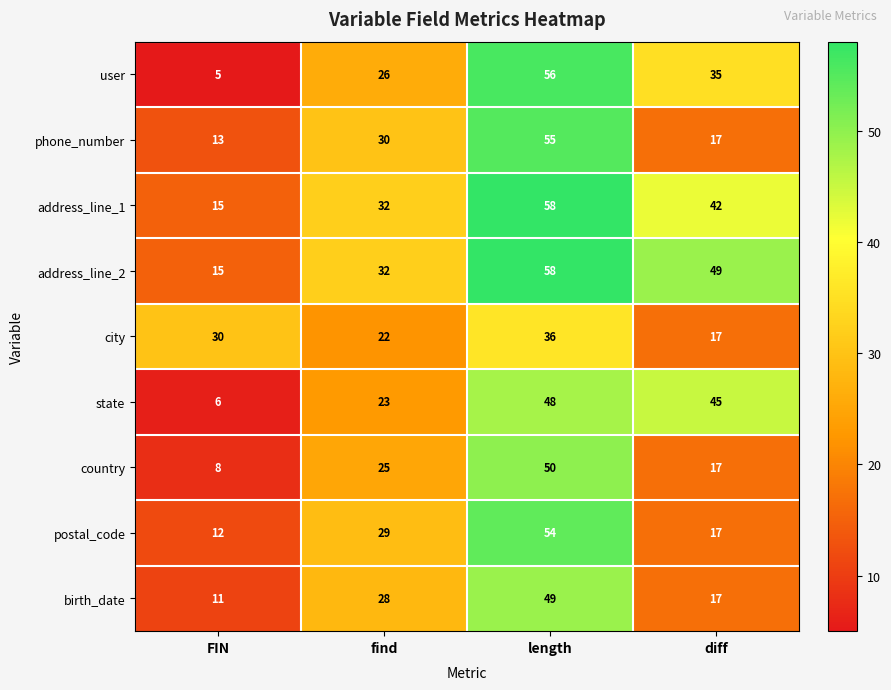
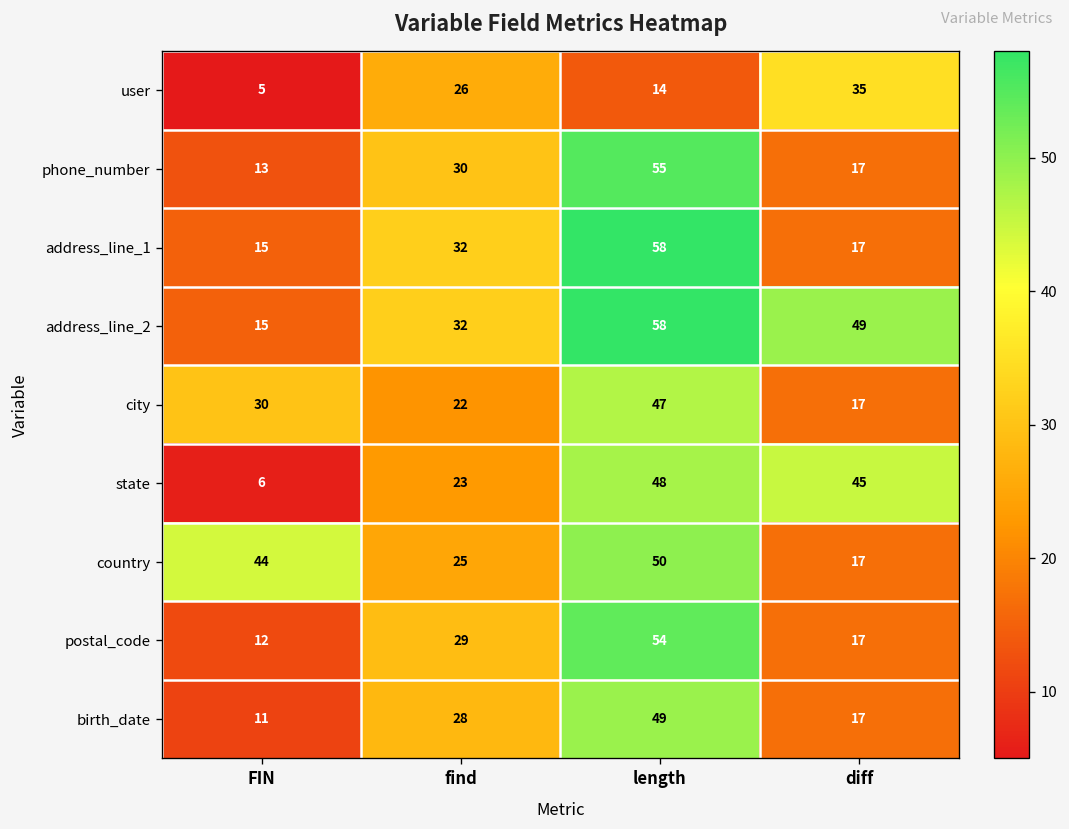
  {
    "user": {
      "FIN": 5,
      "find": 26,
-     "length": 56,
+     "length": 14,
      "diff": 35
    },
    "phone_number": {
      "FIN": 13,
      "find": 30,
      "length": 55,
      "diff": 17
    },
    "address_line_1": {
      "FIN": 15,
      "find": 32,
      "length": 58,
-     "diff": 42
+     "diff": 17
    },
    "address_line_2": {
      "FIN": 15,
      "find": 32,
      "length": 58,
      "diff": 49
    },
    "city": {
      "FIN": 30,
      "find": 22,
-     "length": 36,
+     "length": 47,
      "diff": 17
    },
    "state": {
      "FIN": 6,
      "find": 23,
      "length": 48,
      "diff": 45
    },
    "country": {
-     "FIN": 8,
+     "FIN": 44,
      "find": 25,
      "length": 50,
      "diff": 17
    },
    "postal_code": {
      "FIN": 12,
      "find": 29,
      "length": 54,
      "diff": 17
    },
    "birth_date": {
      "FIN": 11,
      "find": 28,
      "length": 49,
      "diff": 17
    }
  }
